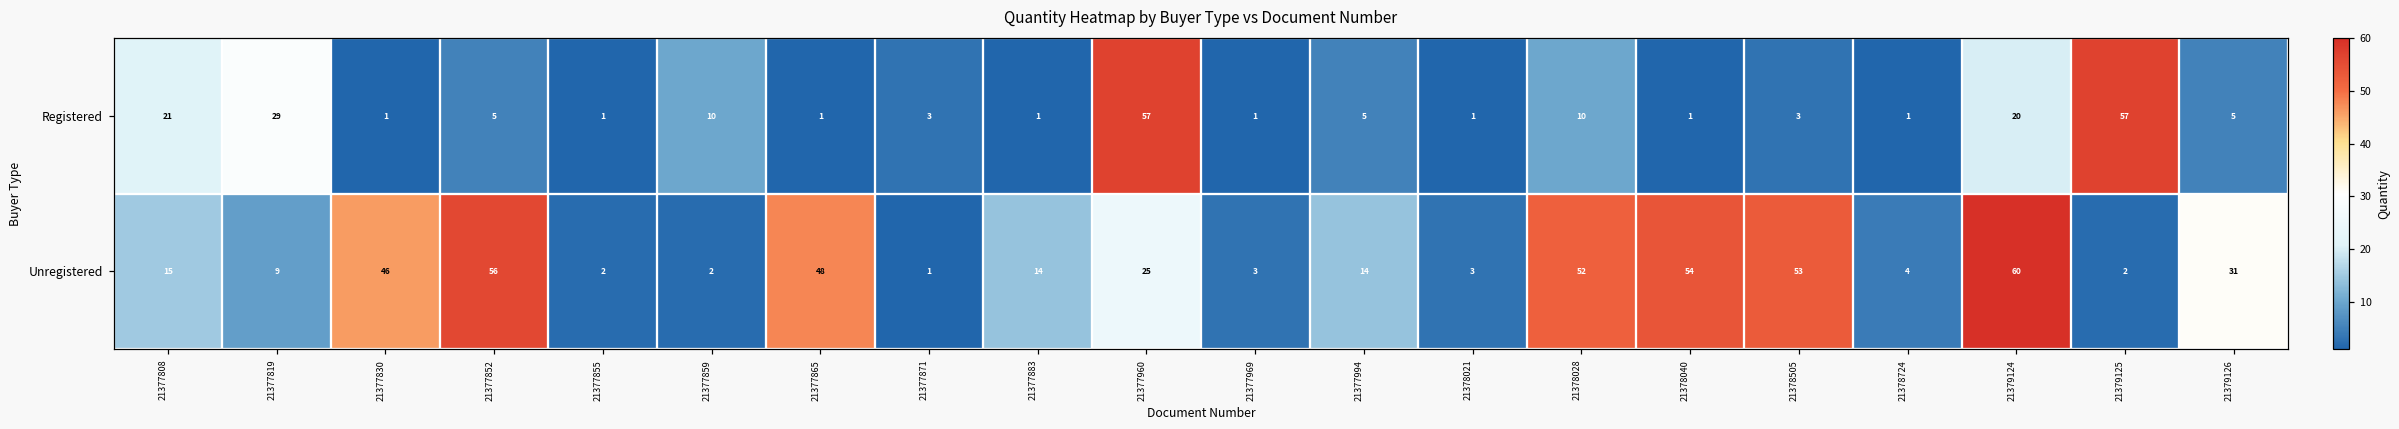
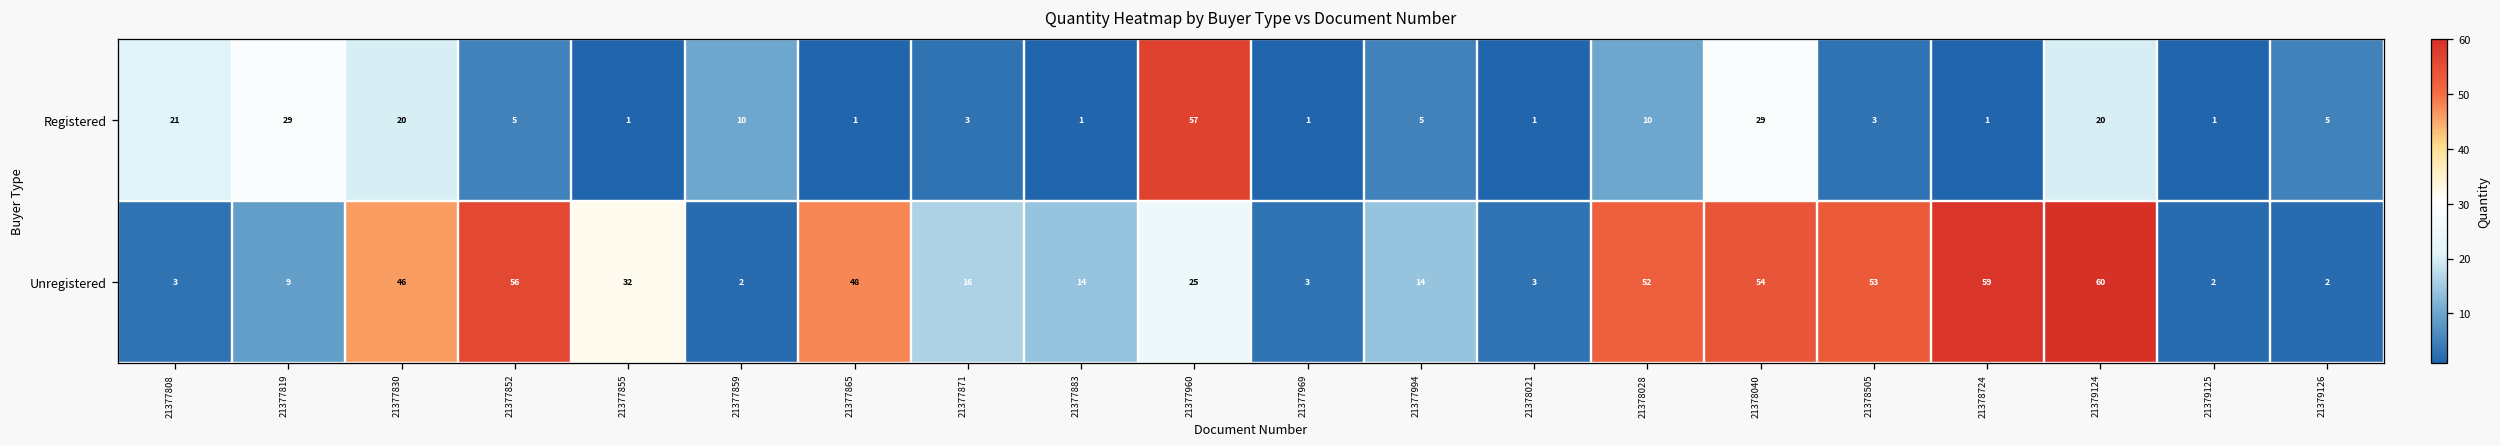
  {
    "Registered": {
      "21377808": 21,
      "21377819": 29,
-     "21377830": 1,
+     "21377830": 20,
      "21377852": 5,
      "21377855": 1,
      "21377859": 10,
      "21377865": 1,
      "21377871": 3,
      "21377883": 1,
      "21377960": 57,
      "21377969": 1,
      "21377994": 5,
      "21378021": 1,
      "21378028": 10,
-     "21378040": 1,
+     "21378040": 29,
      "21378505": 3,
      "21378724": 1,
      "21379124": 20,
-     "21379125": 57,
+     "21379125": 1,
      "21379126": 5
    },
    "Unregistered": {
-     "21377808": 15,
+     "21377808": 3,
      "21377819": 9,
      "21377830": 46,
      "21377852": 56,
-     "21377855": 2,
+     "21377855": 32,
      "21377859": 2,
      "21377865": 48,
-     "21377871": 1,
+     "21377871": 16,
      "21377883": 14,
      "21377960": 25,
      "21377969": 3,
      "21377994": 14,
      "21378021": 3,
      "21378028": 52,
      "21378040": 54,
      "21378505": 53,
-     "21378724": 4,
+     "21378724": 59,
      "21379124": 60,
      "21379125": 2,
-     "21379126": 31
+     "21379126": 2
    }
  }
